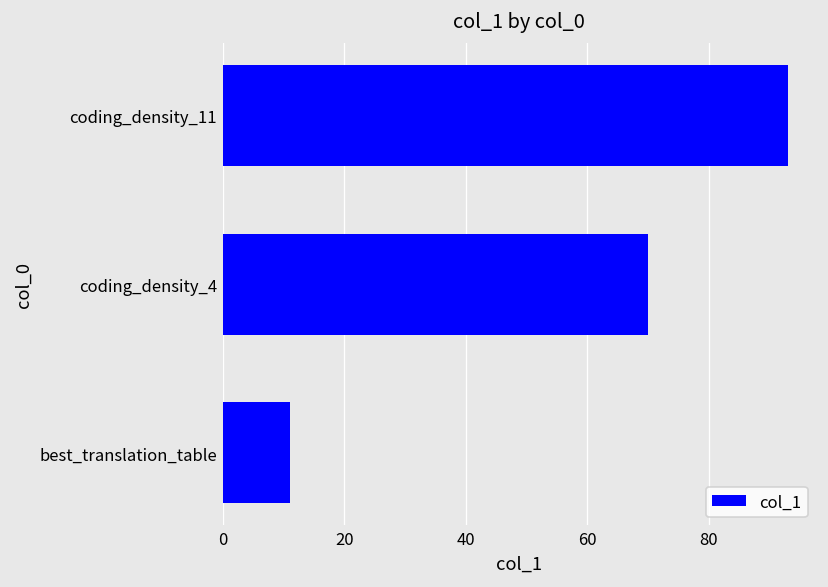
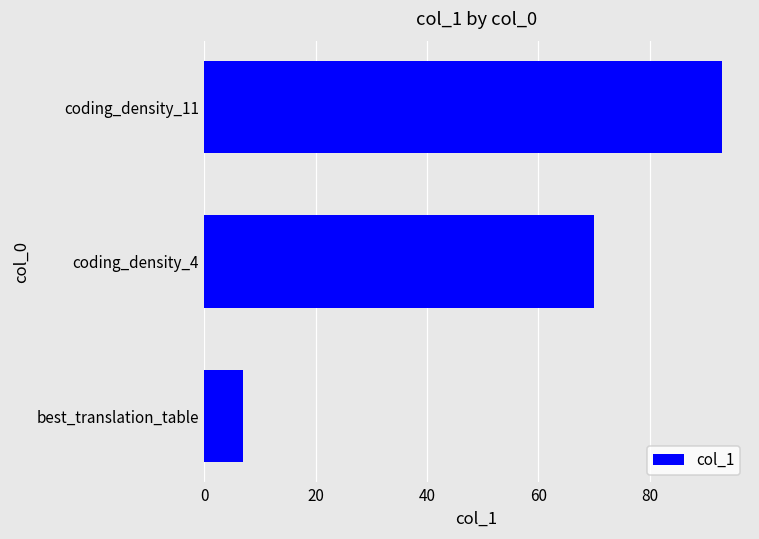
  {
    "coding_density_11": 93,
    "coding_density_4": 70,
-   "best_translation_table": 11
+   "best_translation_table": 7
  }
